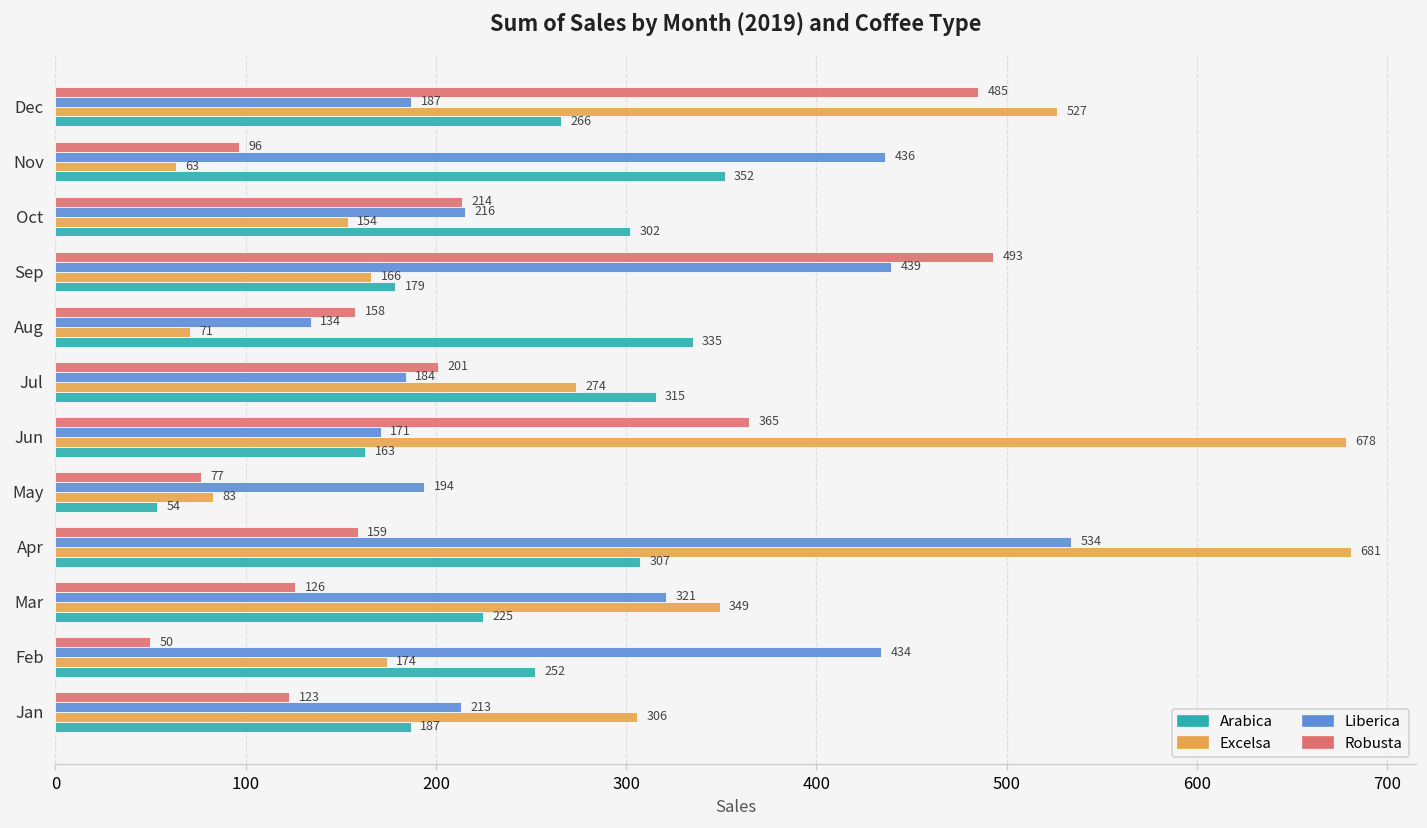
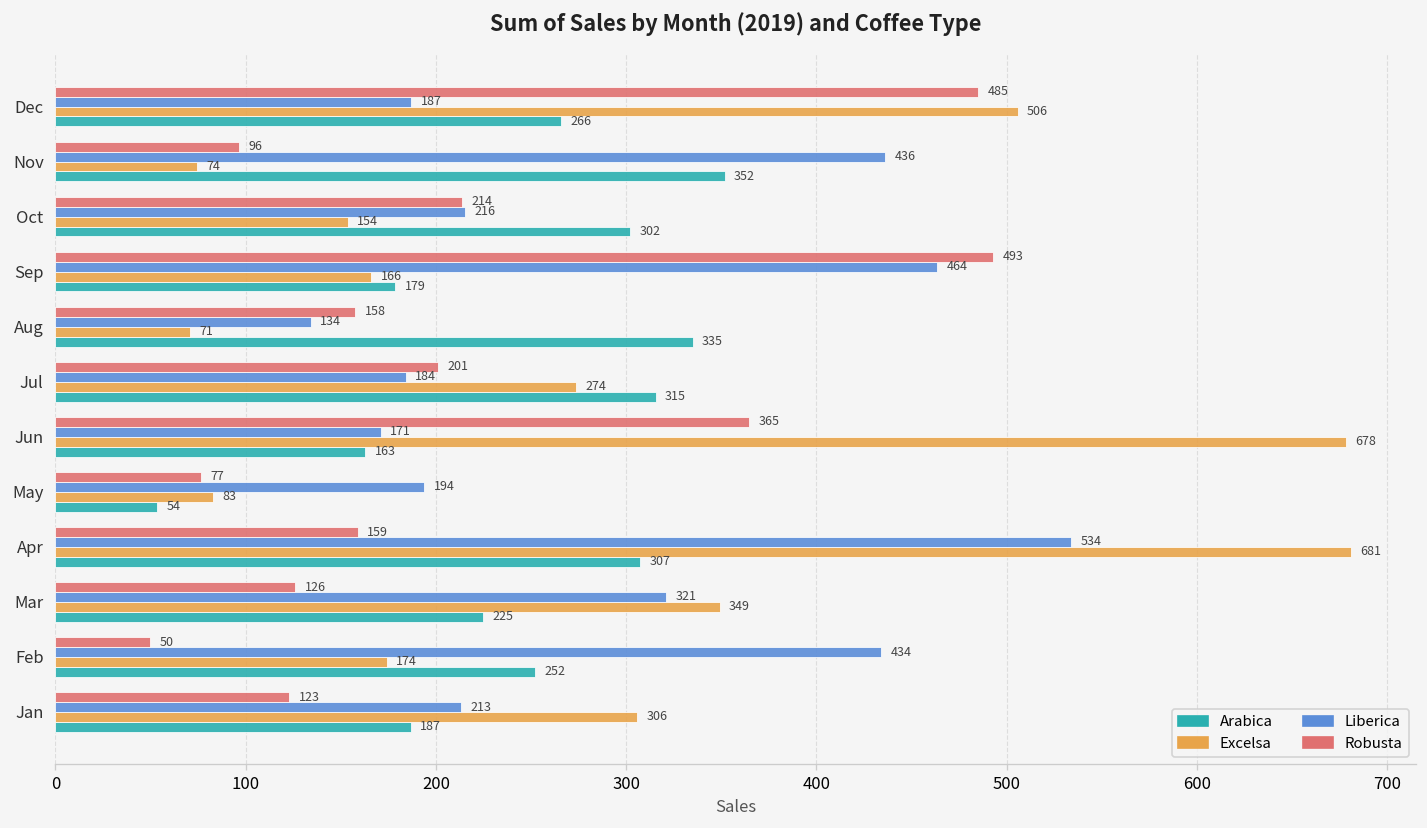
  {
    "Arabica": {
      "Dec": 266,
      "Nov": 352,
      "Oct": 302,
      "Sep": 179,
      "Aug": 335,
      "Jul": 315,
      "Jun": 163,
      "May": 54,
      "Apr": 307,
      "Mar": 225,
      "Feb": 252,
      "Jan": 187
    },
    "Excelsa": {
-     "Dec": 527,
-     "Nov": 63,
+     "Dec": 506,
+     "Nov": 74,
      "Oct": 154,
      "Sep": 166,
      "Aug": 71,
      "Jul": 274,
      "Jun": 678,
      "May": 83,
      "Apr": 681,
      "Mar": 349,
      "Feb": 174,
      "Jan": 306
    },
    "Liberica": {
      "Dec": 187,
      "Nov": 436,
      "Oct": 216,
-     "Sep": 439,
+     "Sep": 464,
      "Aug": 134,
      "Jul": 184,
      "Jun": 171,
      "May": 194,
      "Apr": 534,
      "Mar": 321,
      "Feb": 434,
      "Jan": 213
    },
    "Robusta": {
      "Dec": 485,
      "Nov": 96,
      "Oct": 214,
      "Sep": 493,
      "Aug": 158,
      "Jul": 201,
      "Jun": 365,
      "May": 77,
      "Apr": 159,
      "Mar": 126,
      "Feb": 50,
      "Jan": 123
    }
  }
